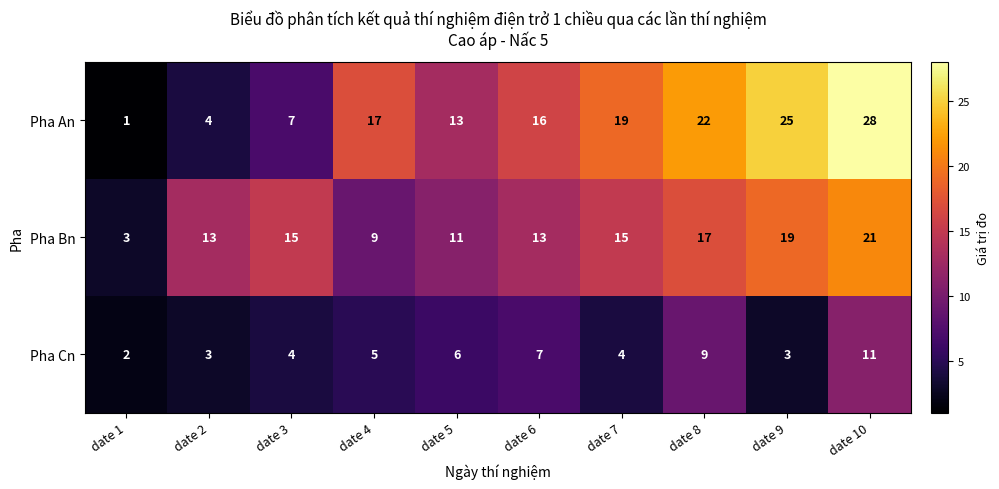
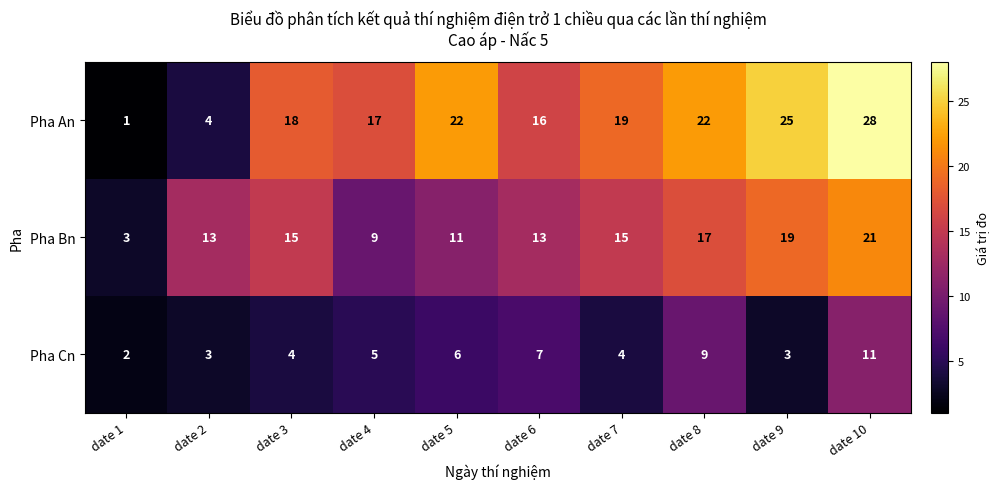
  {
    "Pha An": {
      "date 1": 1,
      "date 2": 4,
-     "date 3": 7,
+     "date 3": 18,
      "date 4": 17,
-     "date 5": 13,
+     "date 5": 22,
      "date 6": 16,
      "date 7": 19,
      "date 8": 22,
      "date 9": 25,
      "date 10": 28
    },
    "Pha Bn": {
      "date 1": 3,
      "date 2": 13,
      "date 3": 15,
      "date 4": 9,
      "date 5": 11,
      "date 6": 13,
      "date 7": 15,
      "date 8": 17,
      "date 9": 19,
      "date 10": 21
    },
    "Pha Cn": {
      "date 1": 2,
      "date 2": 3,
      "date 3": 4,
      "date 4": 5,
      "date 5": 6,
      "date 6": 7,
      "date 7": 4,
      "date 8": 9,
      "date 9": 3,
      "date 10": 11
    }
  }
